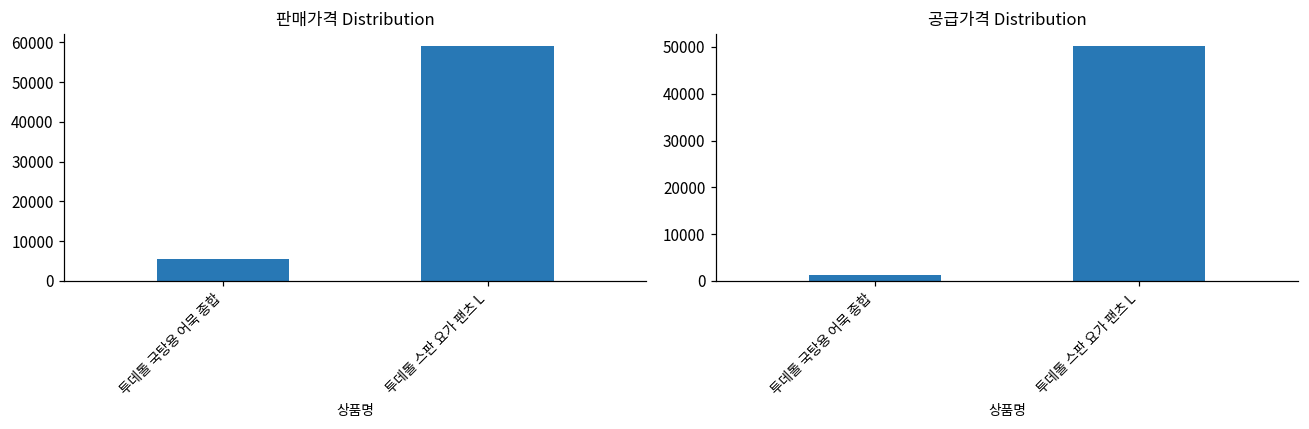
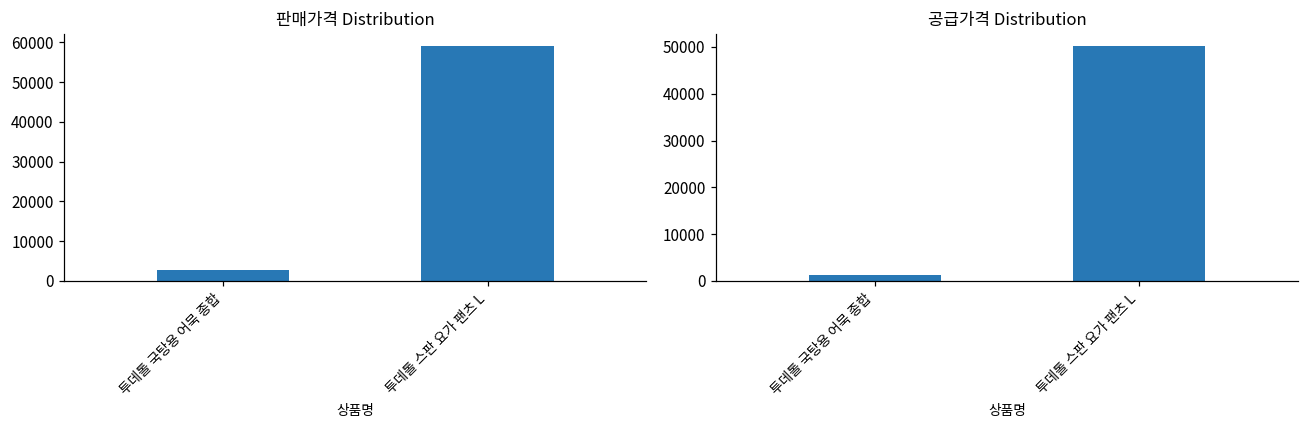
  {
    "판매가격 Distribution": {
-     "투데톨 국탕용 어묵 종합": 6000,
+     "투데톨 국탕용 어묵 종합": 3000,
      "투데톨 스판 요가 팬츠 L": 59000
    },
    "공급가격 Distribution": {
      "투데톨 국탕용 어묵 종합": 1000,
      "투데톨 스판 요가 팬츠 L": 50000
    }
  }
